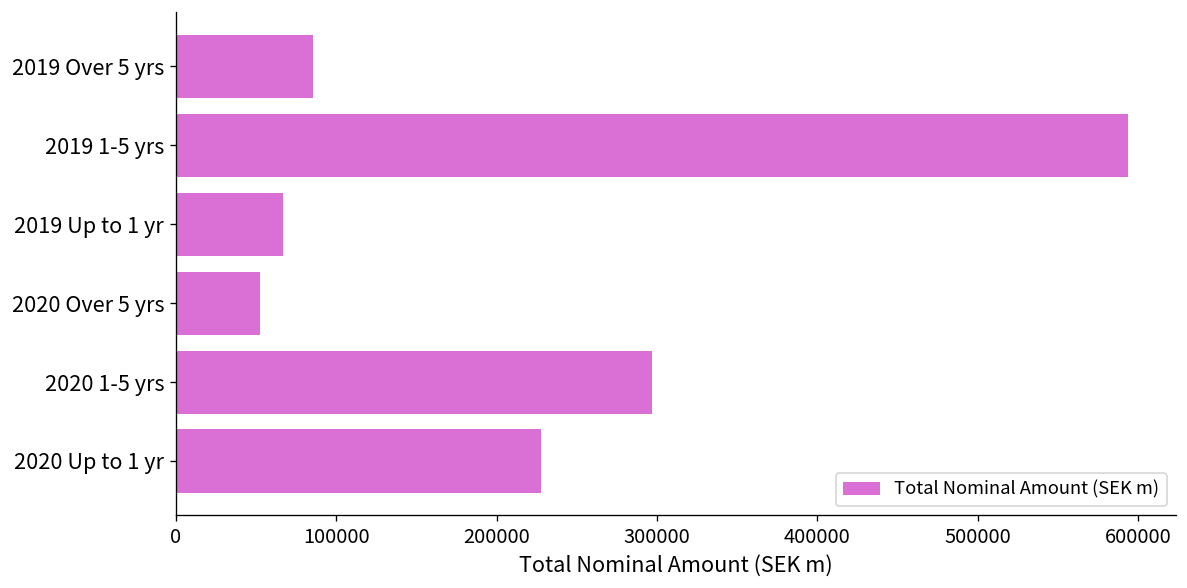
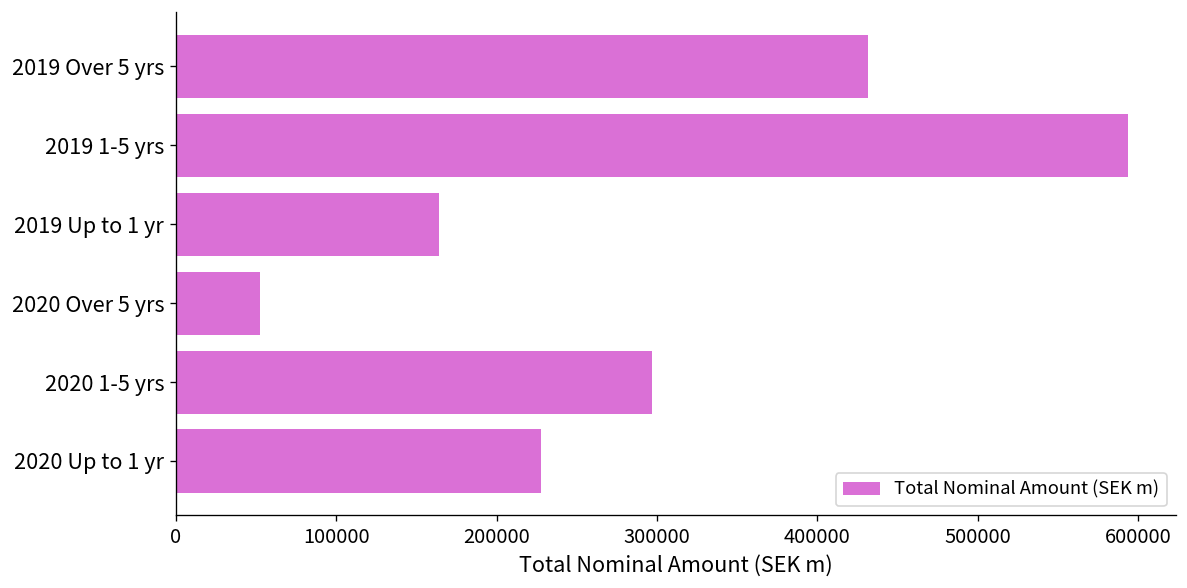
  {
-   "2019 Over 5 yrs": 85000,
+   "2019 Over 5 yrs": 432000,
    "2019 1-5 yrs": 594000,
-   "2019 Up to 1 yr": 67000,
+   "2019 Up to 1 yr": 164000,
    "2020 Over 5 yrs": 52000,
    "2020 1-5 yrs": 297000,
    "2020 Up to 1 yr": 228000
  }
